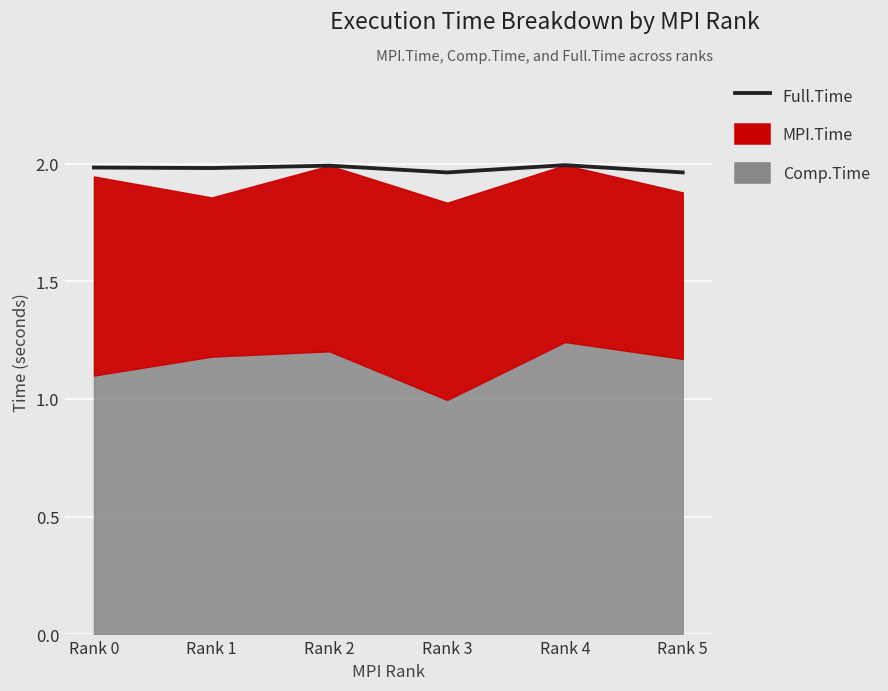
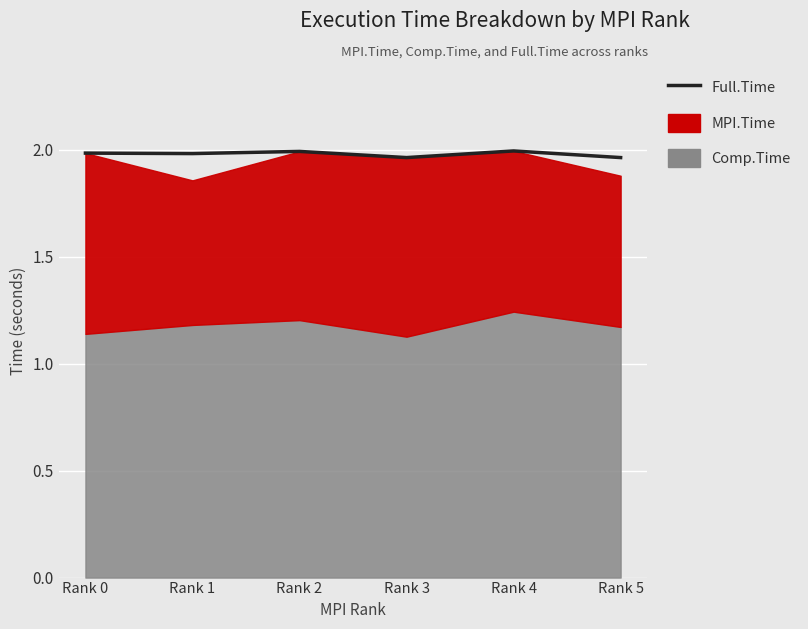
  {
    "Comp.Time": {
-     "Rank 0": 1.10,
+     "Rank 0": 1.14,
      "Rank 1": 1.18,
      "Rank 2": 1.20,
-     "Rank 3": 1.00,
+     "Rank 3": 1.13,
      "Rank 4": 1.24,
      "Rank 5": 1.17
    },
    "Full.Time": {
      "Rank 1": 1.98,
      "Rank 5": 1.96
    },
    "MPI.Time": {
      "Rank 1": 0.68,
      "Rank 5": 0.71
    }
  }
